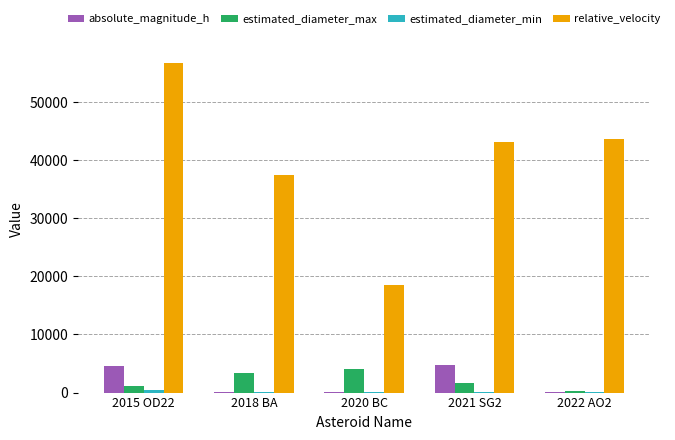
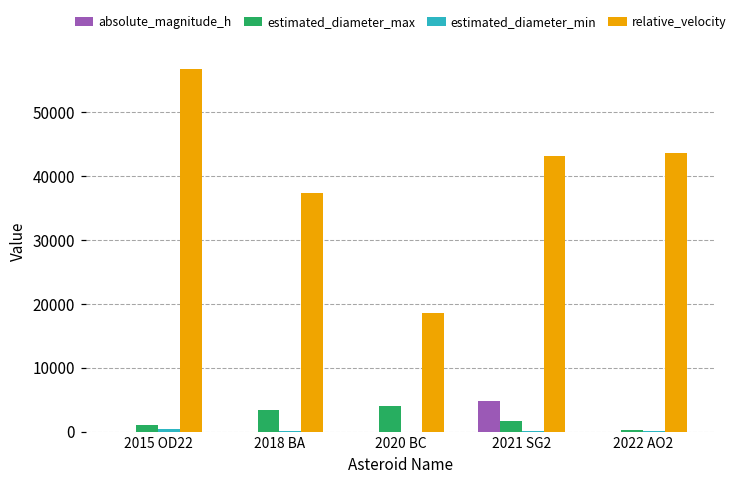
  {
    "absolute_magnitude_h": {
-     "2015 OD22": 5000,
+     "2015 OD22": 0,
      "2021 SG2": 5000
    },
    "estimated_diameter_max": {
      "2015 OD22": 1000,
      "2018 BA": 3000,
      "2020 BC": 4000,
      "2021 SG2": 2000
    },
    "estimated_diameter_min": {
      "2015 OD22": 0
    },
    "relative_velocity": {
      "2015 OD22": 57000,
      "2018 BA": 37000,
      "2020 BC": 19000,
      "2021 SG2": 43000,
      "2022 AO2": 44000
    }
  }
